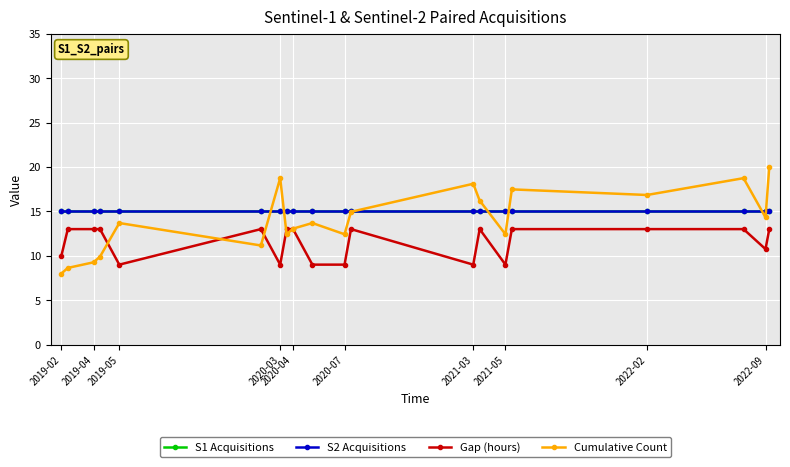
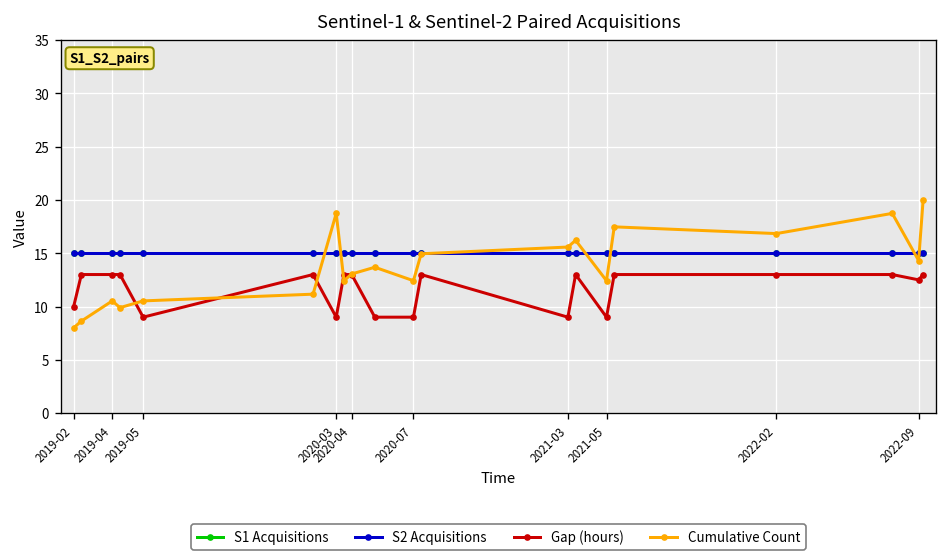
  {
    "S2 Acquisitions": {
      "2019-02": 15,
      "2019-04": 15,
      "2019-05": 15,
      "2020-03": 15,
      "2020-04": 15,
      "2020-07": 15,
      "2021-03": 15,
      "2021-05": 15,
      "2022-02": 15,
      "2022-09": 15
    },
    "Gap (hours)": {
      "2019-02": 10,
      "2019-04": 13,
      "2019-05": 9,
      "2020-03": 9,
      "2020-07": 9,
      "2021-03": 9,
      "2021-05": 9,
      "2022-02": 13,
-     "2022-09": 11
+     "2022-09": 13
    },
    "Cumulative Count": {
      "2019-02": 8,
-     "2019-04": 9,
-     "2019-05": 14,
+     "2019-04": 11,
+     "2019-05": 11,
      "2020-03": 19,
      "2020-07": 12,
-     "2021-03": 18,
+     "2021-03": 16,
      "2021-05": 12,
      "2022-02": 17,
      "2022-09": 14
    }
  }
